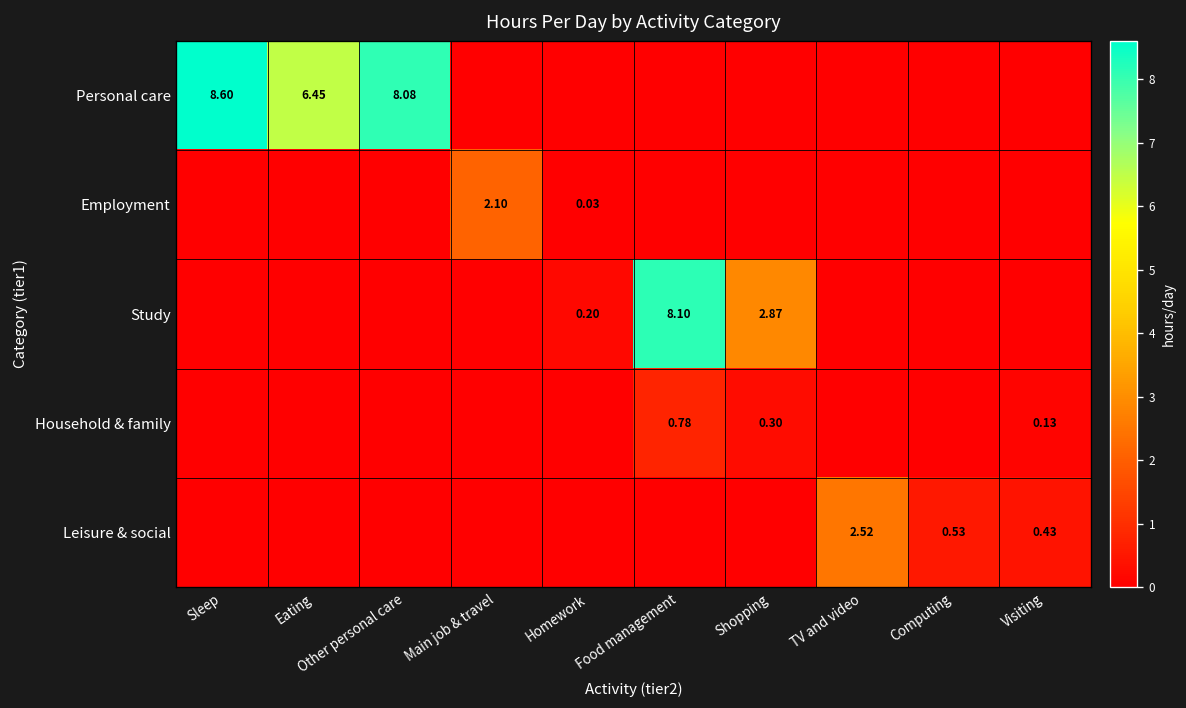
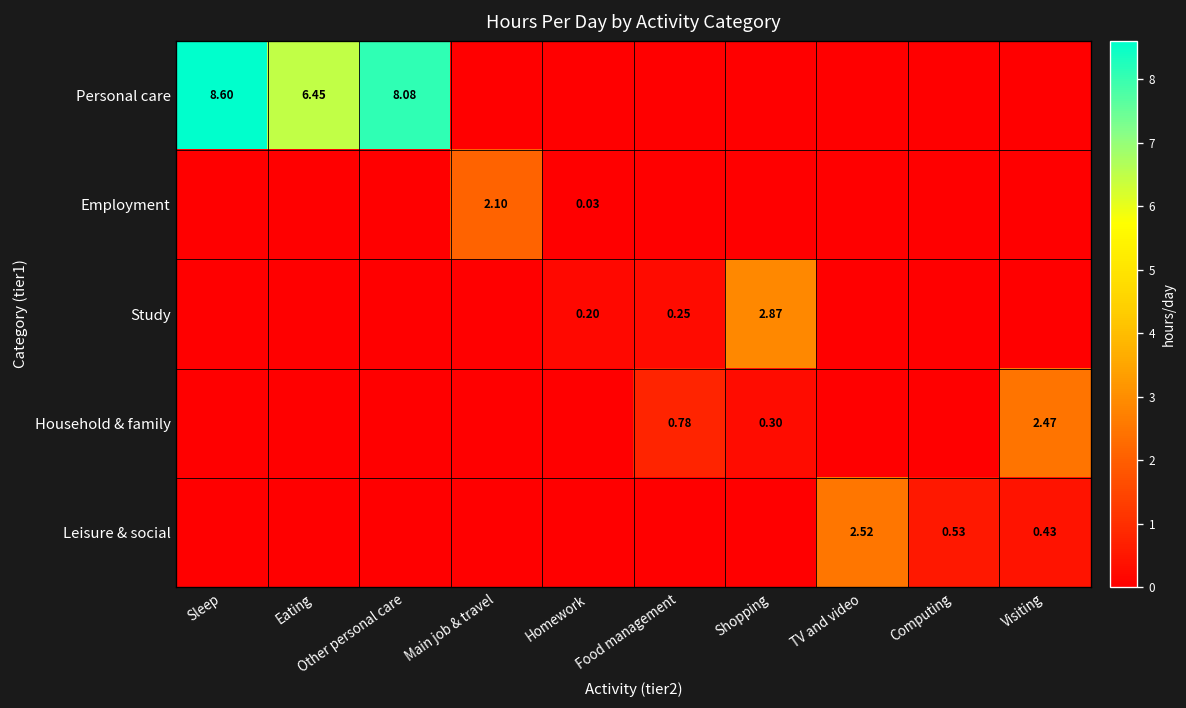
  {
    "Personal care": {
      "Sleep": 8.60,
      "Eating": 6.45,
      "Other personal care": 8.08
    },
    "Employment": {
      "Main job & travel": 2.10,
      "Homework": 0.03
    },
    "Study": {
      "Homework": 0.20,
-     "Food management": 8.10,
+     "Food management": 0.25,
      "Shopping": 2.87
    },
    "Household & family": {
      "Food management": 0.78,
      "Shopping": 0.30,
-     "Visiting": 0.13
+     "Visiting": 2.47
    },
    "Leisure & social": {
      "TV and video": 2.52,
      "Computing": 0.53,
      "Visiting": 0.43
    }
  }
